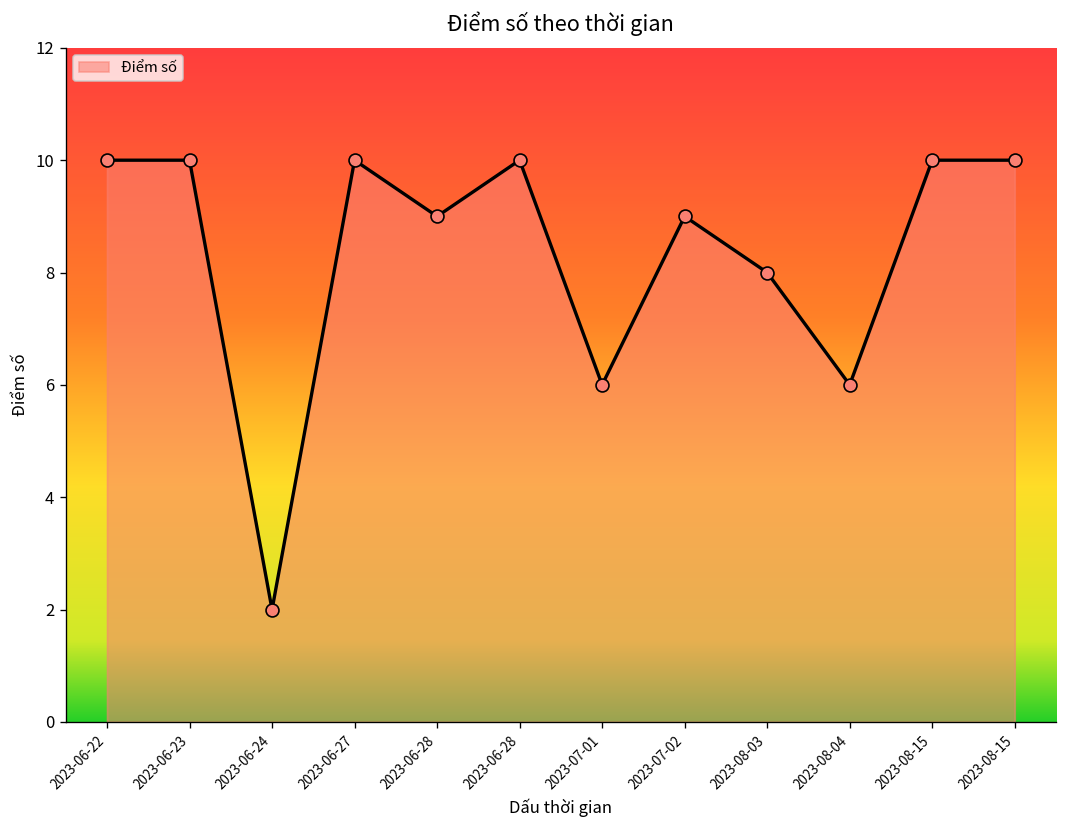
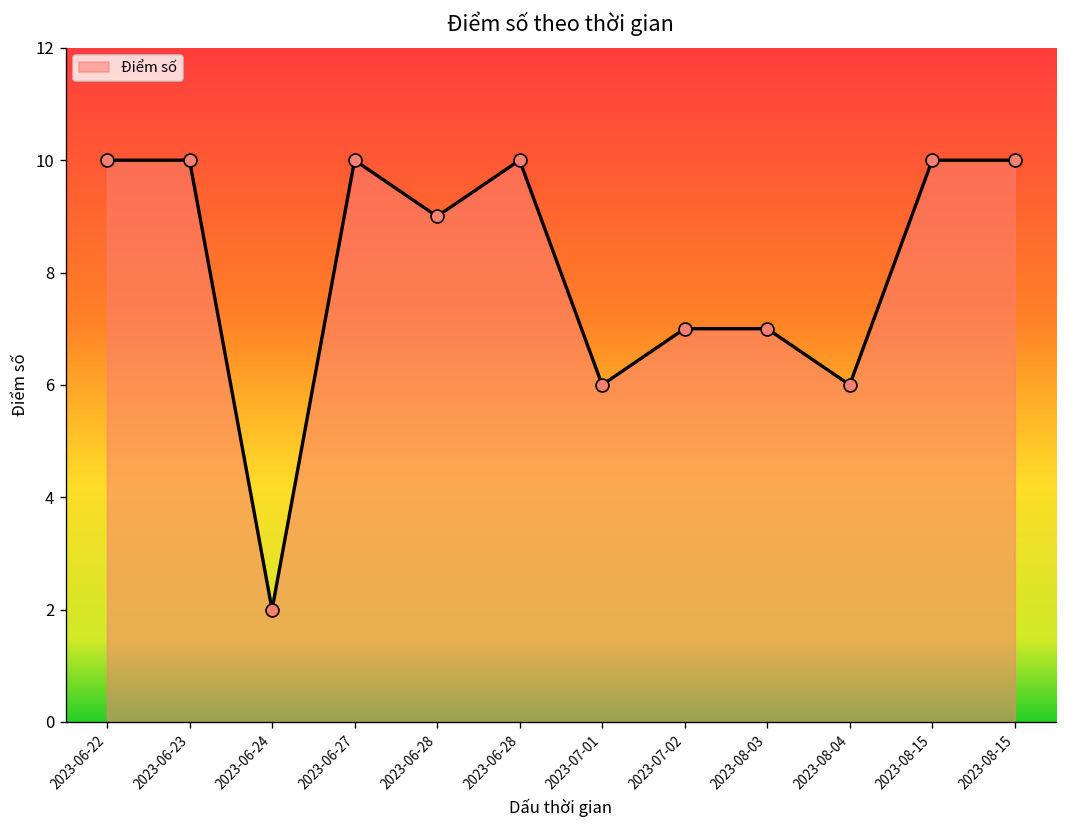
  {
    "2023-06-22": 10,
    "2023-06-23": 10,
    "2023-06-24": 2,
    "2023-06-27": 10,
    "2023-07-01": 6,
-   "2023-07-02": 9,
-   "2023-08-03": 8,
+   "2023-07-02": 7,
+   "2023-08-03": 7,
    "2023-08-04": 6
  }
